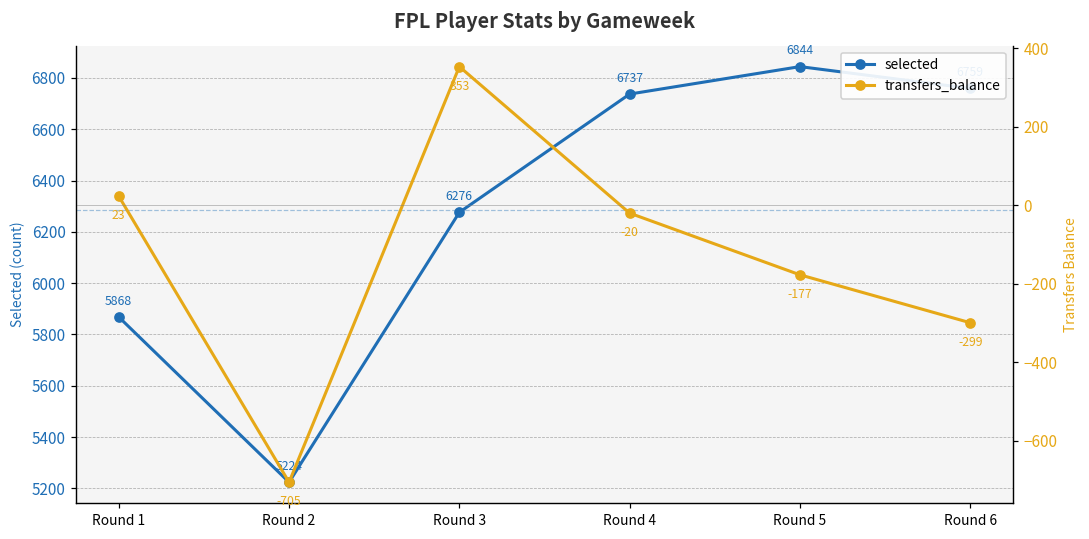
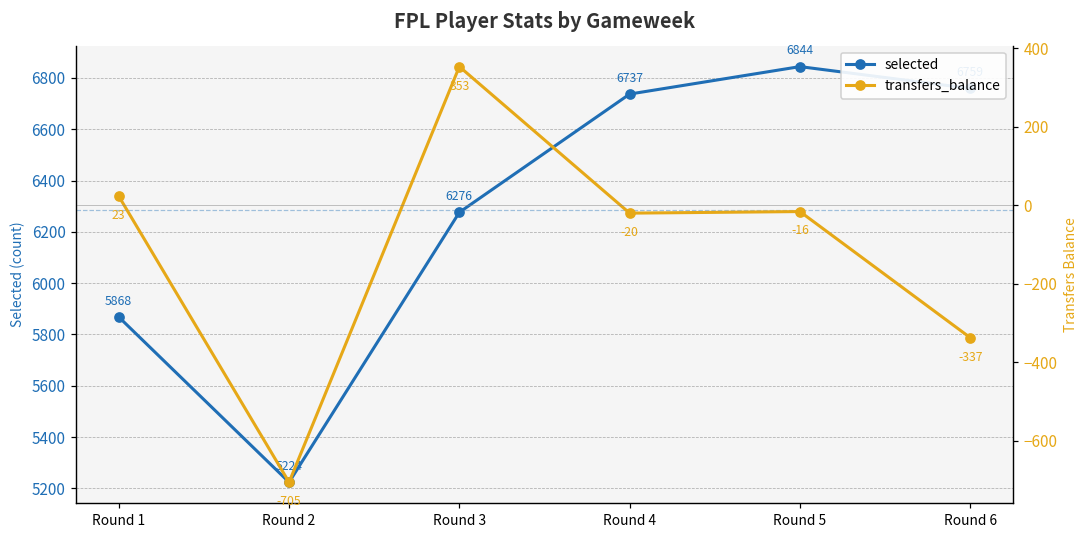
  {
    "selected": {
      "Round 1": 5868,
      "Round 2": 5224,
      "Round 3": 6276,
      "Round 4": 6737,
      "Round 5": 6844
    },
    "transfers_balance": {
      "Round 1": 23,
      "Round 2": -705,
      "Round 3": 353,
      "Round 4": -20,
-     "Round 5": -177,
-     "Round 6": -299
+     "Round 5": -16,
+     "Round 6": -337
    }
  }
